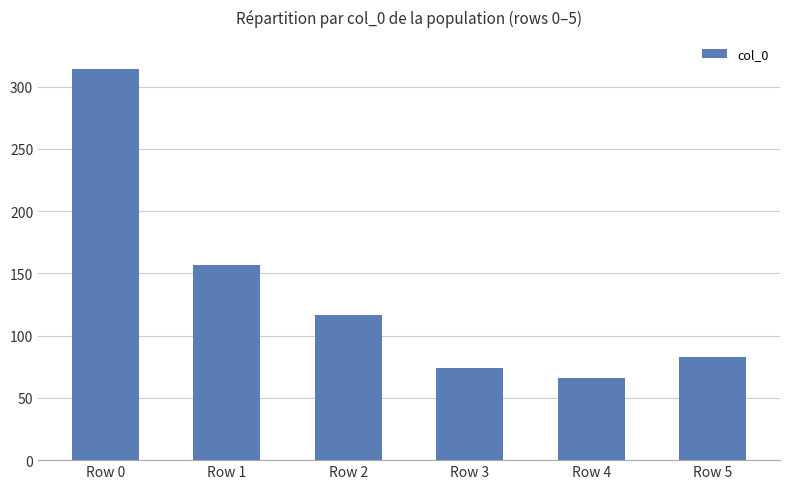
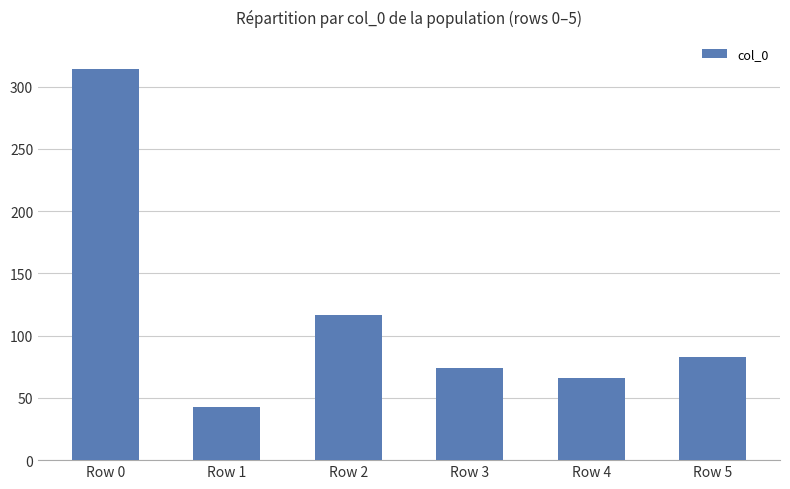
  {
    "Row 0": 314,
-   "Row 1": 157,
+   "Row 1": 43,
    "Row 2": 117,
    "Row 3": 74,
    "Row 4": 66,
    "Row 5": 83
  }
